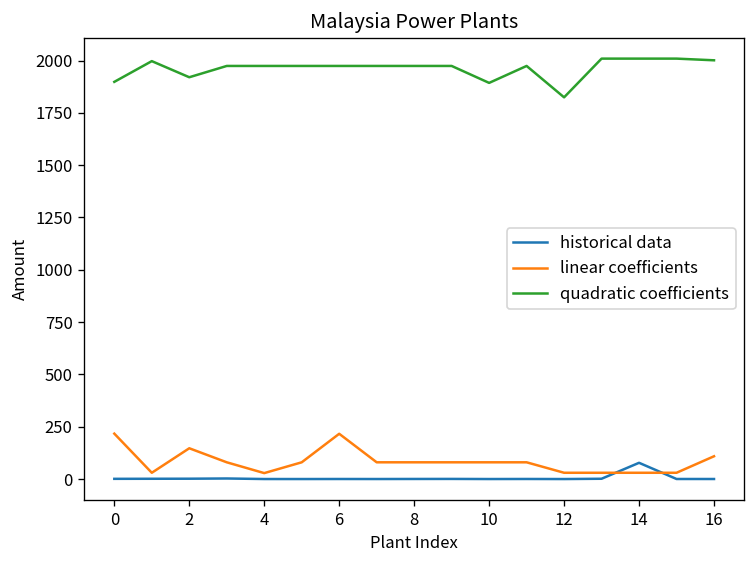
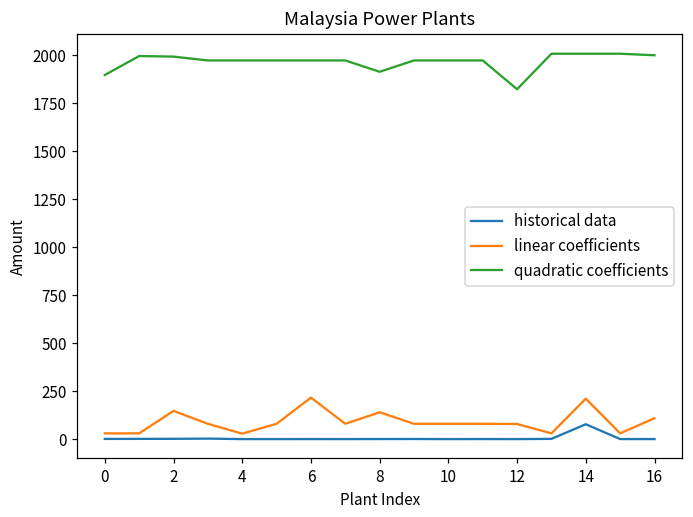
  {
    "historical data": {
      "0": 0,
      "2": 0,
      "4": 0,
      "6": 0,
      "8": 0,
      "10": 0,
      "12": 0,
      "14": 80,
      "16": 0
    },
    "linear coefficients": {
-     "0": 220,
+     "0": 30,
      "2": 150,
      "4": 30,
      "6": 220,
-     "8": 80,
+     "8": 140,
      "10": 80,
-     "12": 30,
-     "14": 30,
+     "12": 80,
+     "14": 210,
      "16": 110
    },
    "quadratic coefficients": {
      "0": 1900,
-     "2": 1920,
+     "2": 1990,
      "4": 1970,
      "6": 1970,
-     "8": 1970,
-     "10": 1890,
+     "8": 1920,
+     "10": 1970,
      "12": 1820,
      "14": 2010,
      "16": 2000
    }
  }
